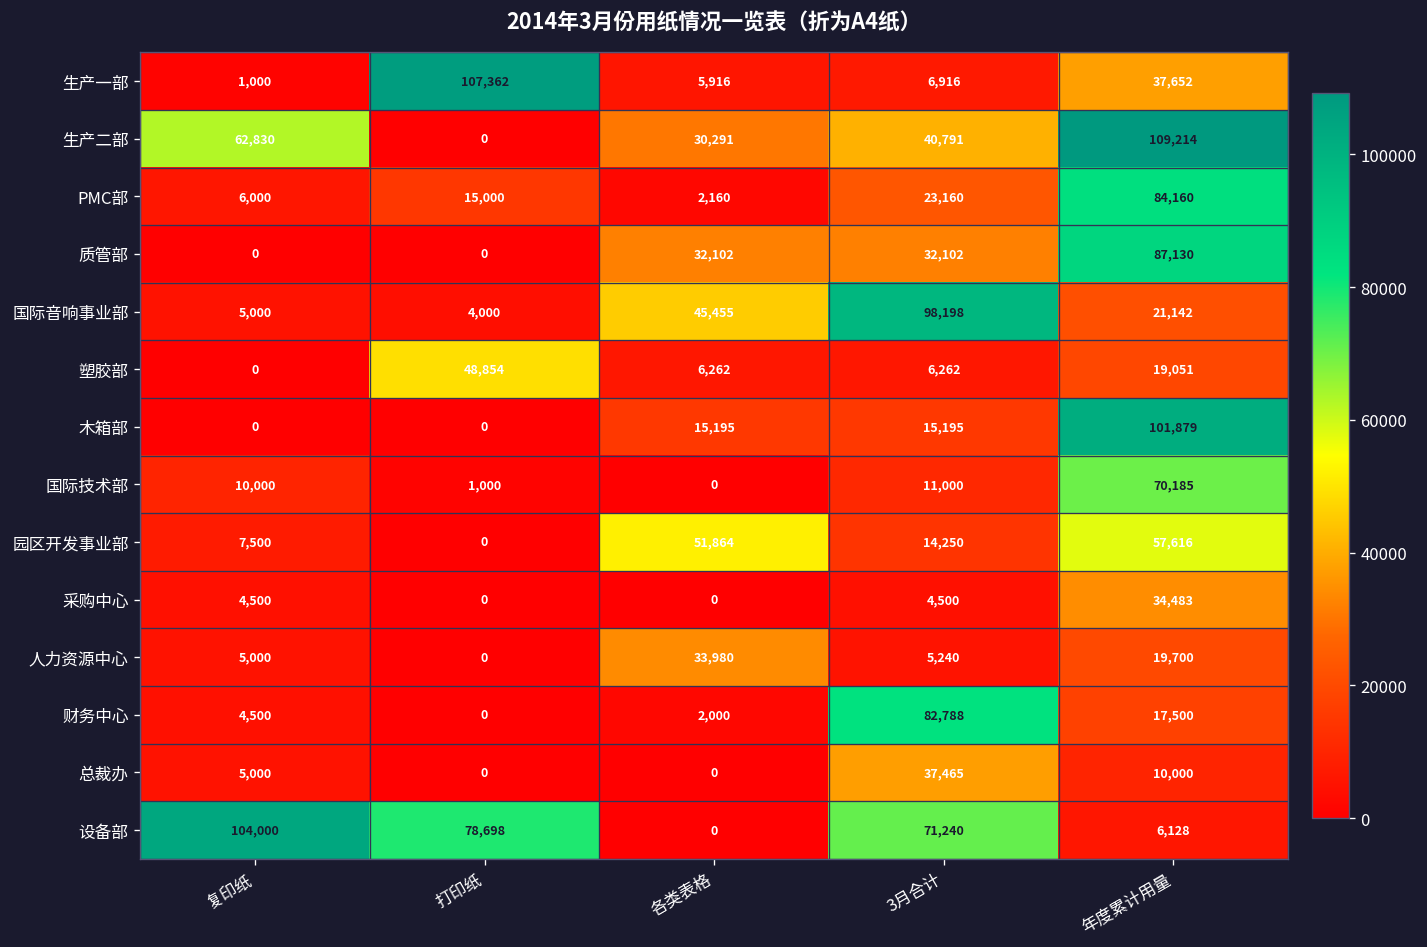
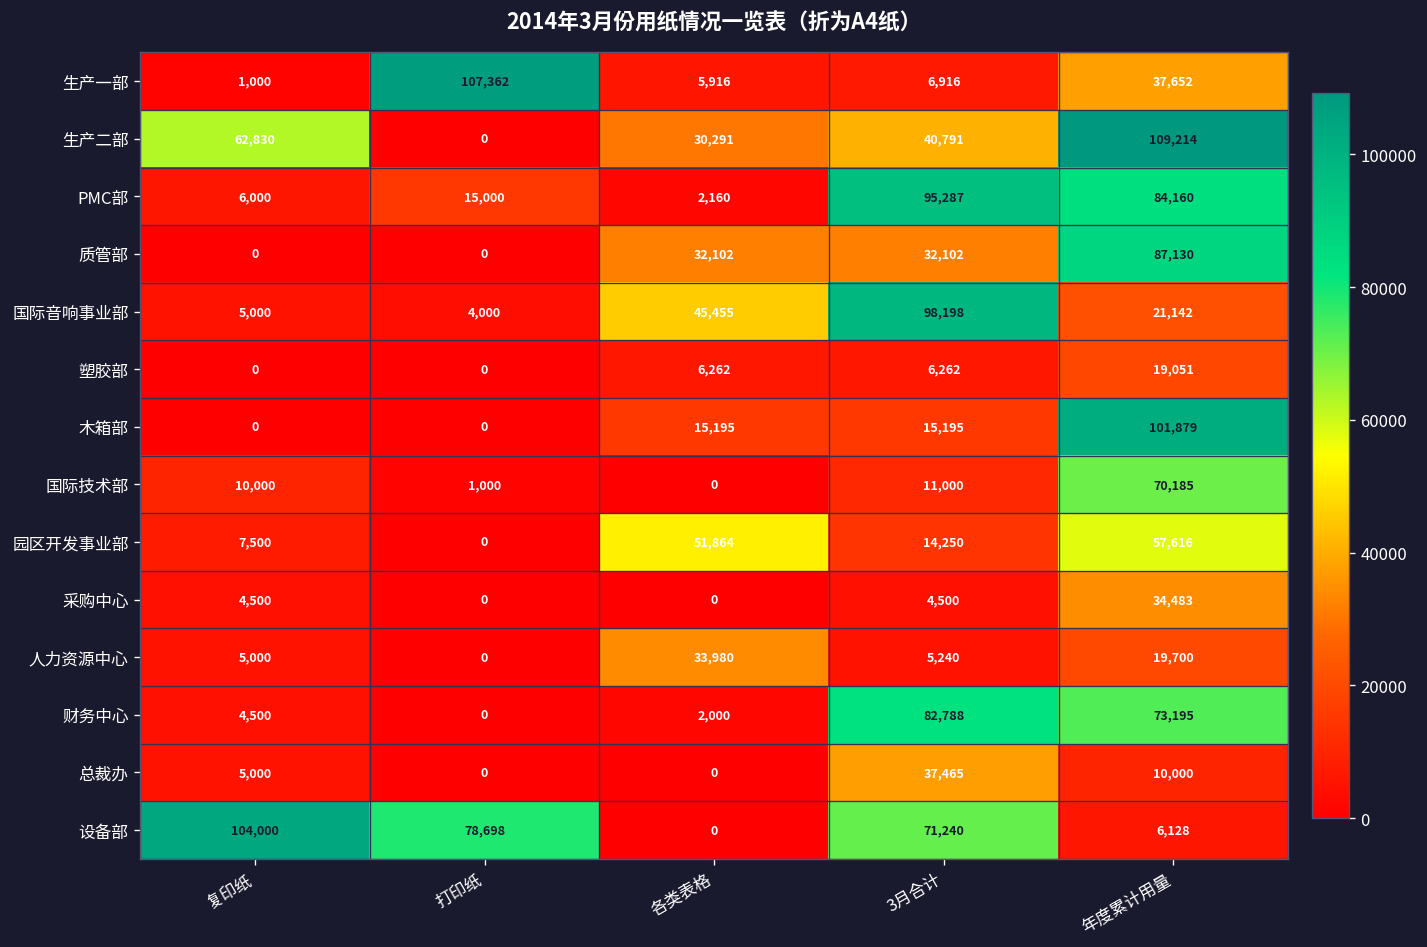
  {
    "生产一部": {
      "复印纸": "1,000",
      "打印纸": "107,362",
      "各类表格": "5,916",
      "3月合计": "6,916",
      "年度累计用量": "37,652"
    },
    "生产二部": {
      "复印纸": "62,830",
      "打印纸": "0",
      "各类表格": "30,291",
      "3月合计": "40,791",
      "年度累计用量": "109,214"
    },
    "PMC部": {
      "复印纸": "6,000",
      "打印纸": "15,000",
      "各类表格": "2,160",
-     "3月合计": "23,160",
+     "3月合计": "95,287",
      "年度累计用量": "84,160"
    },
    "质管部": {
      "复印纸": "0",
      "打印纸": "0",
      "各类表格": "32,102",
      "3月合计": "32,102",
      "年度累计用量": "87,130"
    },
    "国际音响事业部": {
      "复印纸": "5,000",
      "打印纸": "4,000",
      "各类表格": "45,455",
      "3月合计": "98,198",
      "年度累计用量": "21,142"
    },
    "塑胶部": {
      "复印纸": "0",
-     "打印纸": "48,854",
+     "打印纸": "0",
      "各类表格": "6,262",
      "3月合计": "6,262",
      "年度累计用量": "19,051"
    },
    "木箱部": {
      "复印纸": "0",
      "打印纸": "0",
      "各类表格": "15,195",
      "3月合计": "15,195",
      "年度累计用量": "101,879"
    },
    "国际技术部": {
      "复印纸": "10,000",
      "打印纸": "1,000",
      "各类表格": "0",
      "3月合计": "11,000",
      "年度累计用量": "70,185"
    },
    "园区开发事业部": {
      "复印纸": "7,500",
      "打印纸": "0",
      "各类表格": "51,864",
      "3月合计": "14,250",
      "年度累计用量": "57,616"
    },
    "采购中心": {
      "复印纸": "4,500",
      "打印纸": "0",
      "各类表格": "0",
      "3月合计": "4,500",
      "年度累计用量": "34,483"
    },
    "人力资源中心": {
      "复印纸": "5,000",
      "打印纸": "0",
      "各类表格": "33,980",
      "3月合计": "5,240",
      "年度累计用量": "19,700"
    },
    "财务中心": {
      "复印纸": "4,500",
      "打印纸": "0",
      "各类表格": "2,000",
      "3月合计": "82,788",
-     "年度累计用量": "17,500"
+     "年度累计用量": "73,195"
    },
    "总裁办": {
      "复印纸": "5,000",
      "打印纸": "0",
      "各类表格": "0",
      "3月合计": "37,465",
      "年度累计用量": "10,000"
    },
    "设备部": {
      "复印纸": "104,000",
      "打印纸": "78,698",
      "各类表格": "0",
      "3月合计": "71,240",
      "年度累计用量": "6,128"
    }
  }
